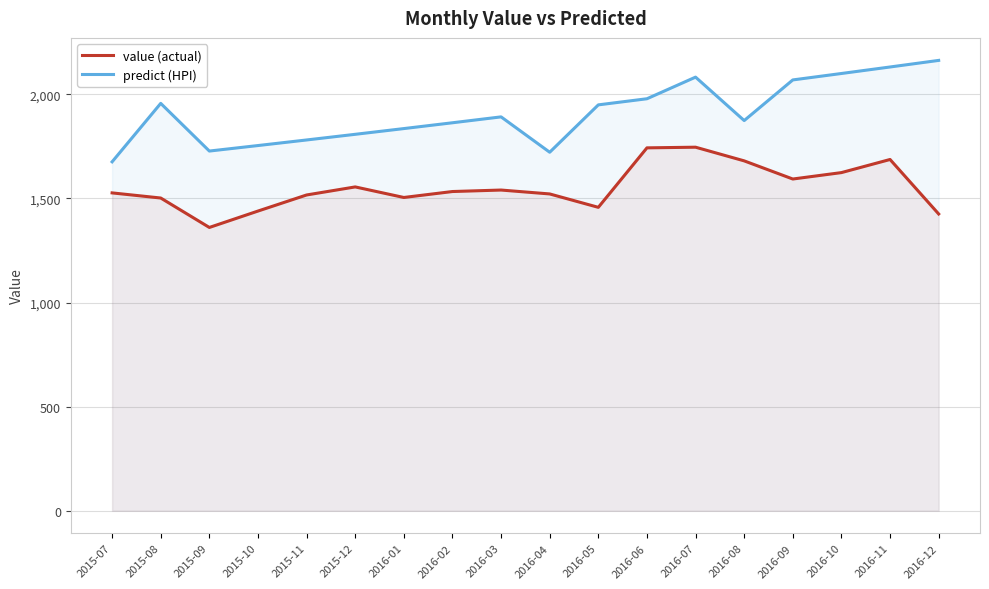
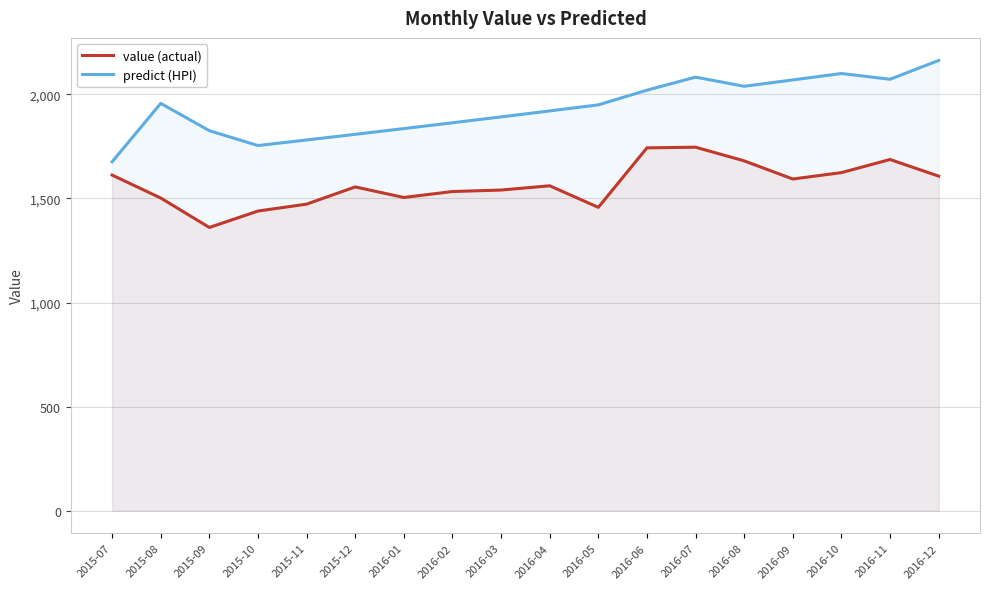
  {
    "value (actual)": {
-     "2015-07": "1,530",
+     "2015-07": "1,610",
      "2015-08": "1,500",
      "2015-09": "1,360",
      "2015-10": "1,440",
-     "2015-11": "1,520",
+     "2015-11": "1,470",
      "2015-12": "1,560",
      "2016-01": "1,500",
      "2016-02": "1,530",
      "2016-03": "1,540",
-     "2016-04": "1,520",
+     "2016-04": "1,560",
      "2016-05": "1,460",
      "2016-06": "1,740",
      "2016-07": "1,750",
      "2016-08": "1,680",
      "2016-09": "1,590",
      "2016-10": "1,620",
      "2016-11": "1,690",
-     "2016-12": "1,430"
+     "2016-12": "1,610"
    },
    "predict (HPI)": {
      "2015-07": "1,680",
      "2015-08": "1,960",
-     "2015-09": "1,730",
+     "2015-09": "1,830",
      "2015-10": "1,750",
      "2015-11": "1,780",
      "2015-12": "1,810",
      "2016-01": "1,840",
      "2016-02": "1,860",
      "2016-03": "1,890",
-     "2016-04": "1,720",
+     "2016-04": "1,920",
      "2016-05": "1,950",
-     "2016-06": "1,980",
+     "2016-06": "2,020",
      "2016-07": "2,080",
-     "2016-08": "1,870",
+     "2016-08": "2,040",
      "2016-09": "2,070",
      "2016-10": "2,100",
-     "2016-11": "2,130",
+     "2016-11": "2,070",
      "2016-12": "2,160"
    }
  }
